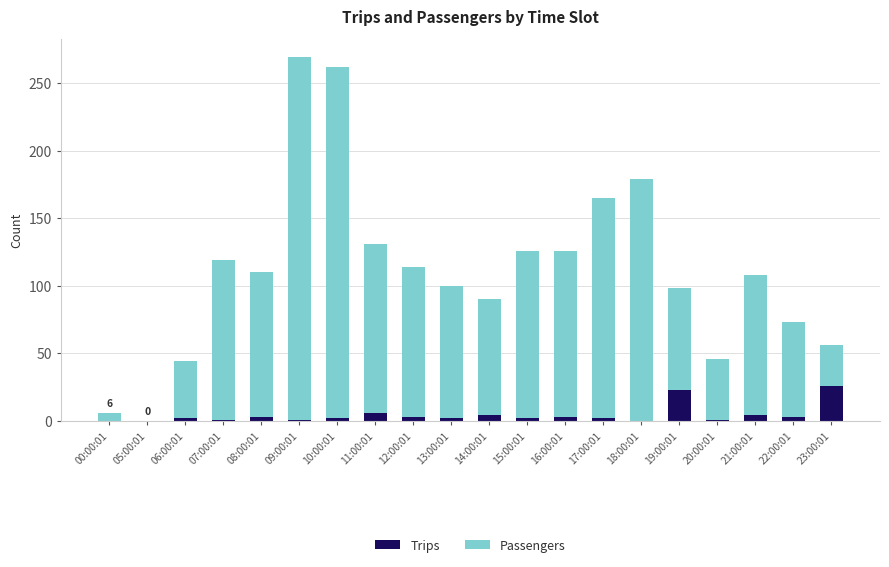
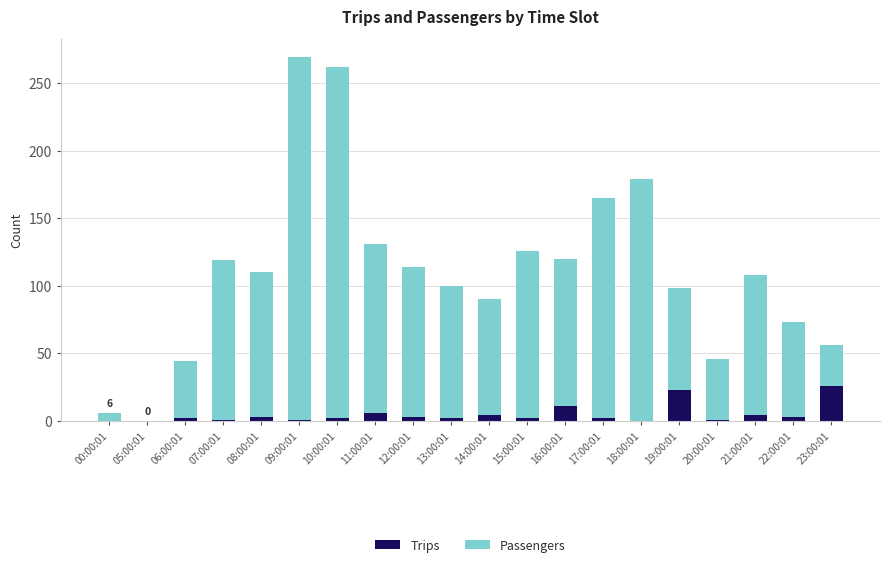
  {
    "Trips": {
      "06:00:01": 2,
      "08:00:01": 3,
      "10:00:01": 2,
      "11:00:01": 6,
      "12:00:01": 3,
      "13:00:01": 2,
      "14:00:01": 4,
      "15:00:01": 2,
-     "16:00:01": 3,
+     "16:00:01": 11,
      "17:00:01": 2,
      "18:00:01": 0,
      "19:00:01": 23,
      "21:00:01": 4,
      "22:00:01": 3,
      "23:00:01": 26
    },
    "Passengers": {
      "06:00:01": 42,
      "07:00:01": 118,
      "08:00:01": 107,
      "09:00:01": 268,
      "10:00:01": 260,
      "11:00:01": 125,
      "12:00:01": 111,
      "13:00:01": 98,
      "14:00:01": 86,
      "15:00:01": 124,
-     "16:00:01": 123,
+     "16:00:01": 109,
      "17:00:01": 163,
      "18:00:01": 179,
      "19:00:01": 75,
      "20:00:01": 45,
      "21:00:01": 104,
      "22:00:01": 70,
      "23:00:01": 30
    }
  }
